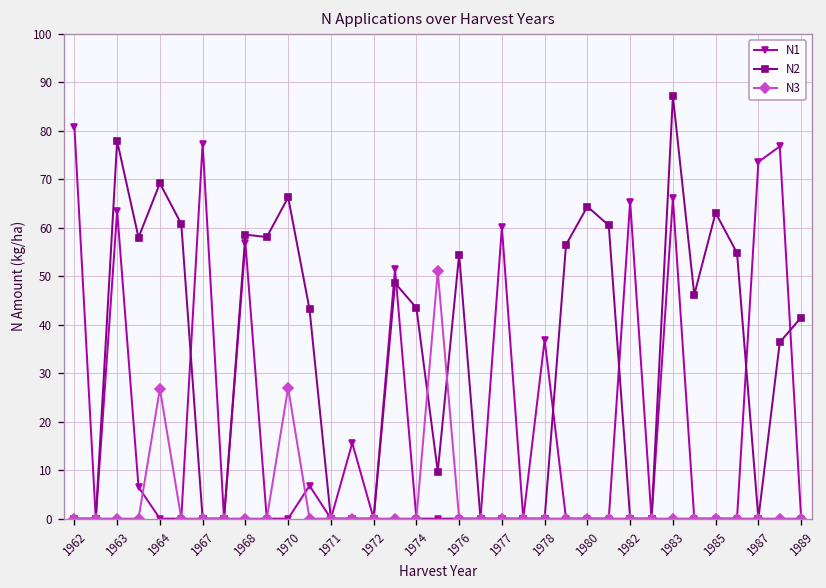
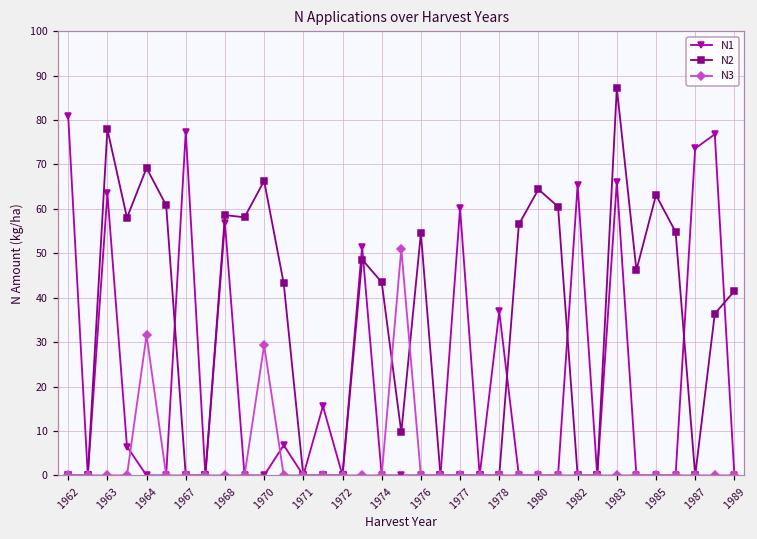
  {
    "N3": {
-     "1964": 27,
+     "1964": 32,
      "1968": 0,
-     "1970": 27,
+     "1970": 29,
      "1983": 0
    }
  }
